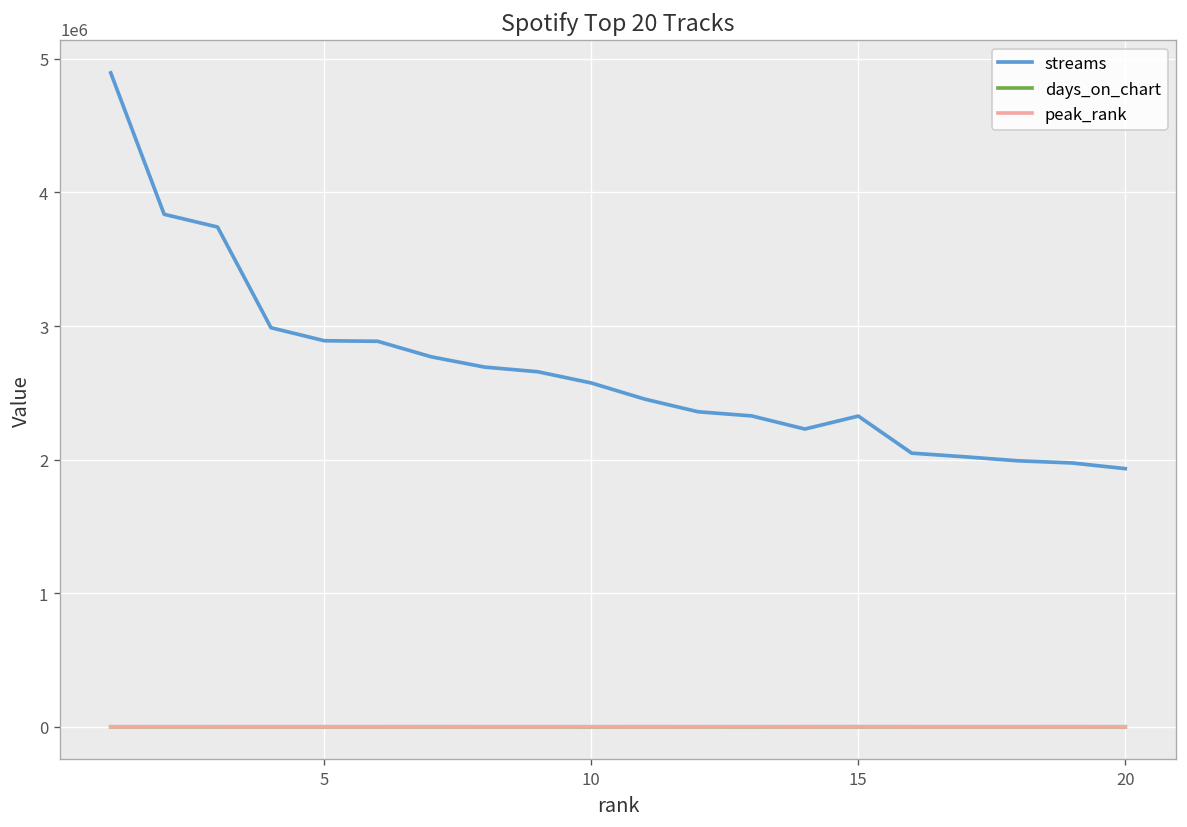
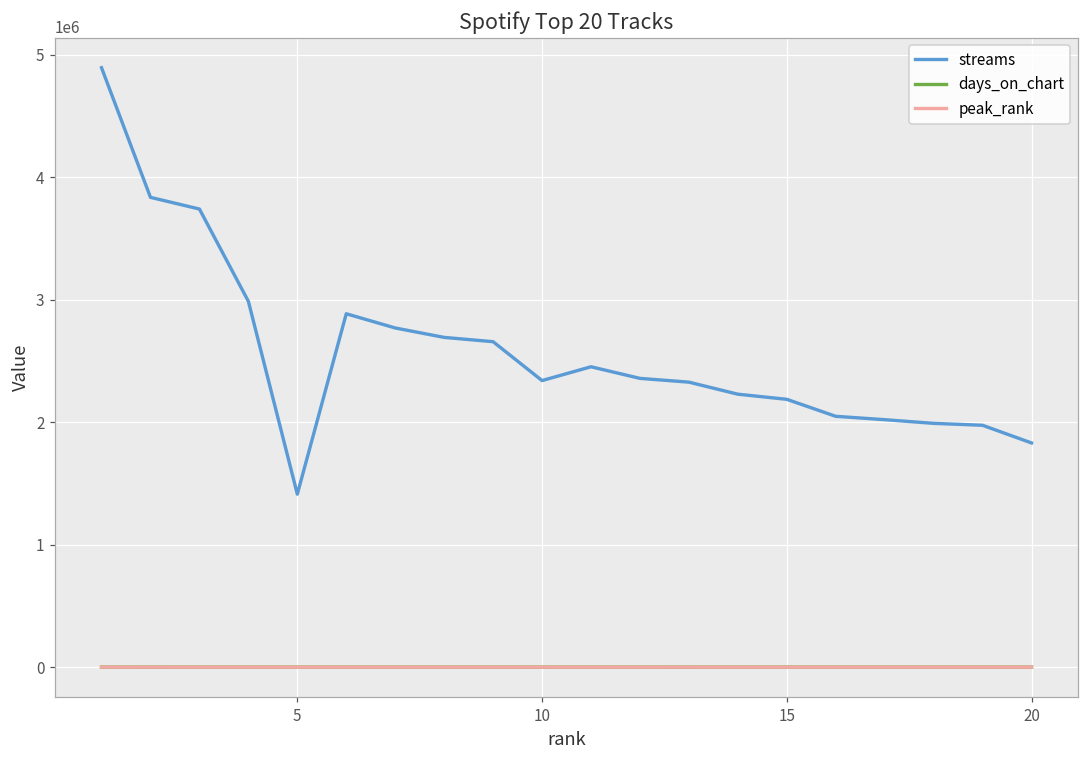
  {
    "streams": {
-     "5": 2890000,
-     "10": 2570000,
-     "15": 2330000,
-     "20": 1930000
+     "5": 1410000,
+     "10": 2340000,
+     "15": 2190000,
+     "20": 1830000
    },
    "peak_rank": {
      "5": 0,
      "10": 0,
      "15": 0,
      "20": 0
    }
  }
